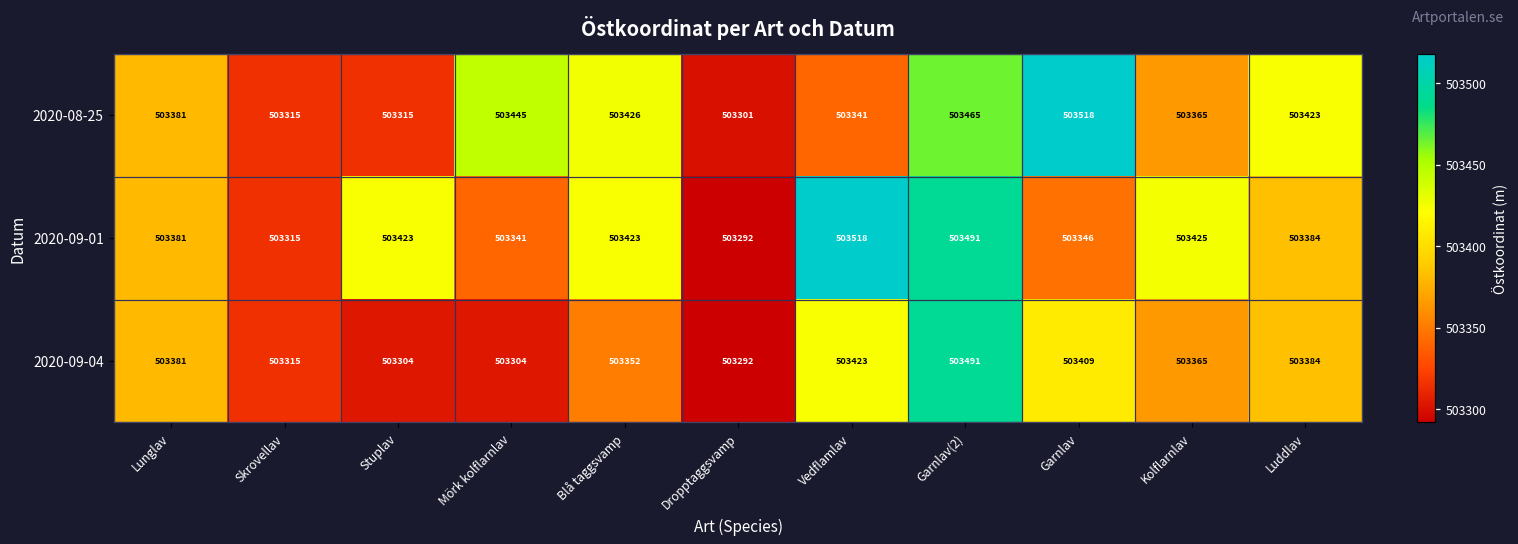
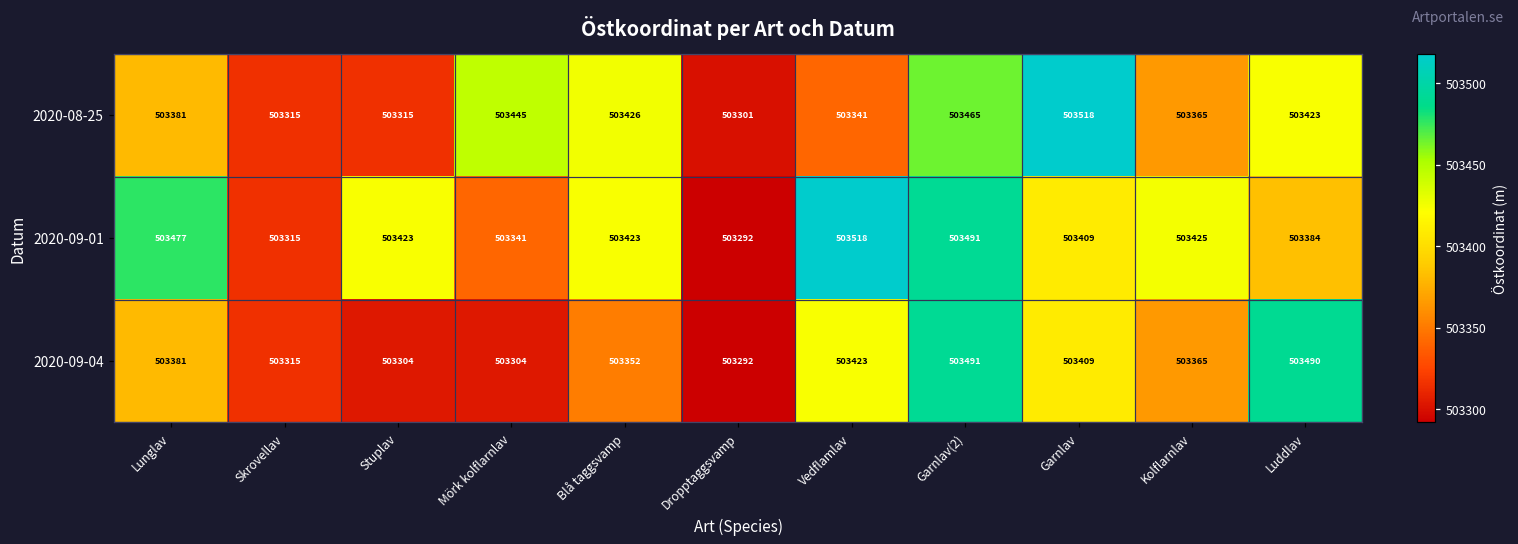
  {
    "2020-08-25": {
      "Lunglav": 503381,
      "Skrovellav": 503315,
      "Stuplav": 503315,
      "Mörk kolflarnlav": 503445,
      "Blå taggsvamp": 503426,
      "Dropptaggsvamp": 503301,
      "Vedflamlav": 503341,
      "Garnlav(2)": 503465,
      "Garnlav": 503518,
      "Kolflarnlav": 503365,
      "Luddlav": 503423
    },
    "2020-09-01": {
-     "Lunglav": 503381,
+     "Lunglav": 503477,
      "Skrovellav": 503315,
      "Stuplav": 503423,
      "Mörk kolflarnlav": 503341,
      "Blå taggsvamp": 503423,
      "Dropptaggsvamp": 503292,
      "Vedflamlav": 503518,
      "Garnlav(2)": 503491,
-     "Garnlav": 503346,
+     "Garnlav": 503409,
      "Kolflarnlav": 503425,
      "Luddlav": 503384
    },
    "2020-09-04": {
      "Lunglav": 503381,
      "Skrovellav": 503315,
      "Stuplav": 503304,
      "Mörk kolflarnlav": 503304,
      "Blå taggsvamp": 503352,
      "Dropptaggsvamp": 503292,
      "Vedflamlav": 503423,
      "Garnlav(2)": 503491,
      "Garnlav": 503409,
      "Kolflarnlav": 503365,
-     "Luddlav": 503384
+     "Luddlav": 503490
    }
  }
